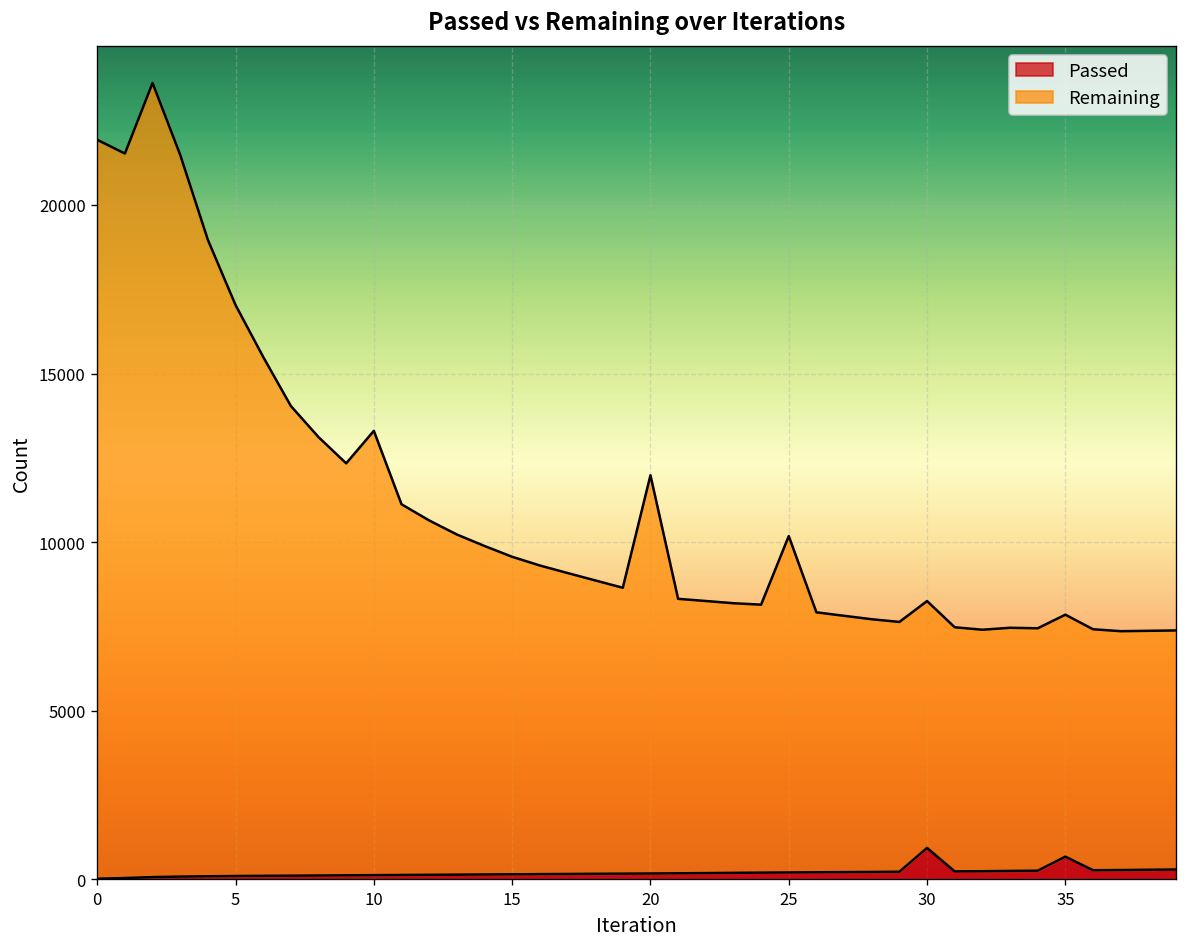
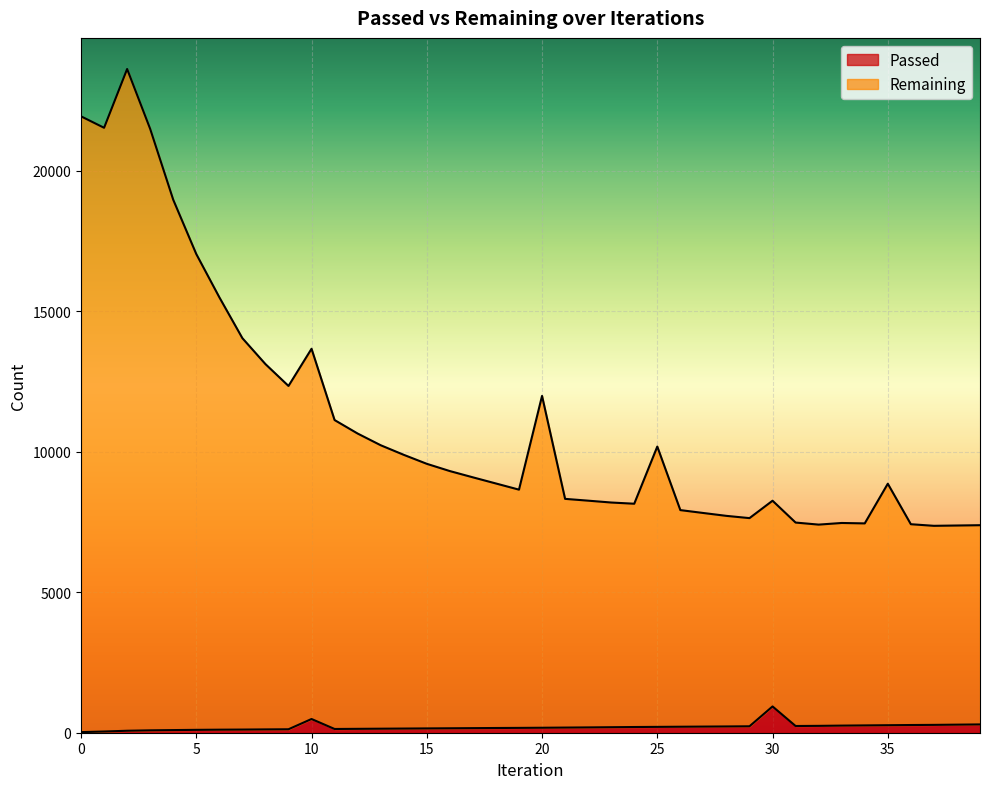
  {
    "Passed": {
      "0": 0,
      "5": 100,
-     "10": 100,
+     "10": 500,
      "15": 200,
      "20": 200,
      "25": 200,
      "30": 900,
-     "35": 700
+     "35": 300
    },
    "Remaining": {
      "0": 21900,
      "5": 16900,
      "10": 13200,
      "15": 9400,
      "20": 11800,
      "25": 10000,
      "30": 7300,
-     "35": 7200
+     "35": 8600
    }
  }
